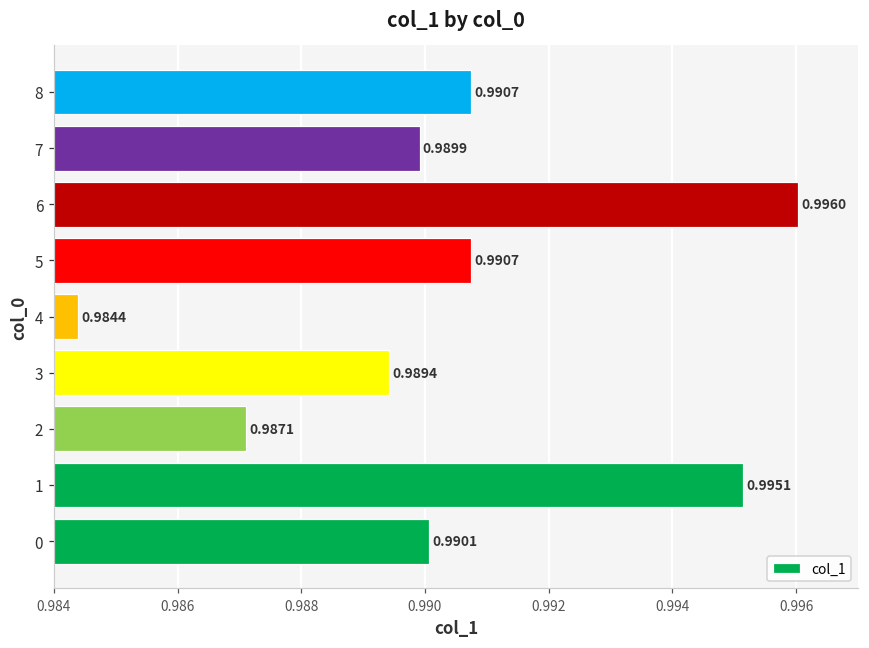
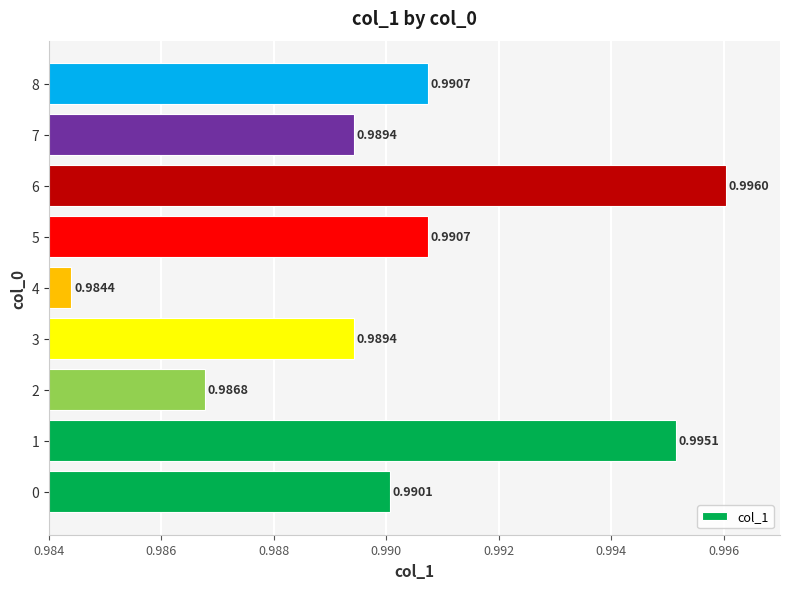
  {
    "8": 0.9907,
-   "7": 0.9899,
+   "7": 0.9894,
    "6": 0.9960,
    "5": 0.9907,
    "4": 0.9844,
    "3": 0.9894,
-   "2": 0.9871,
+   "2": 0.9868,
    "1": 0.9951,
    "0": 0.9901
  }
